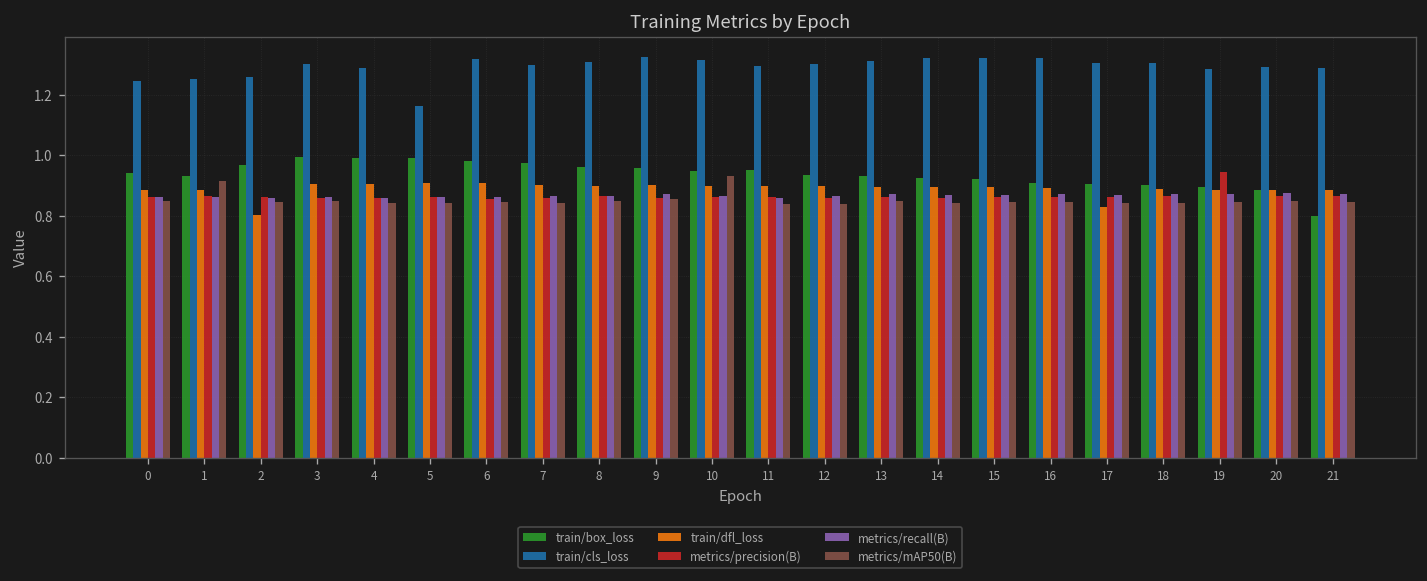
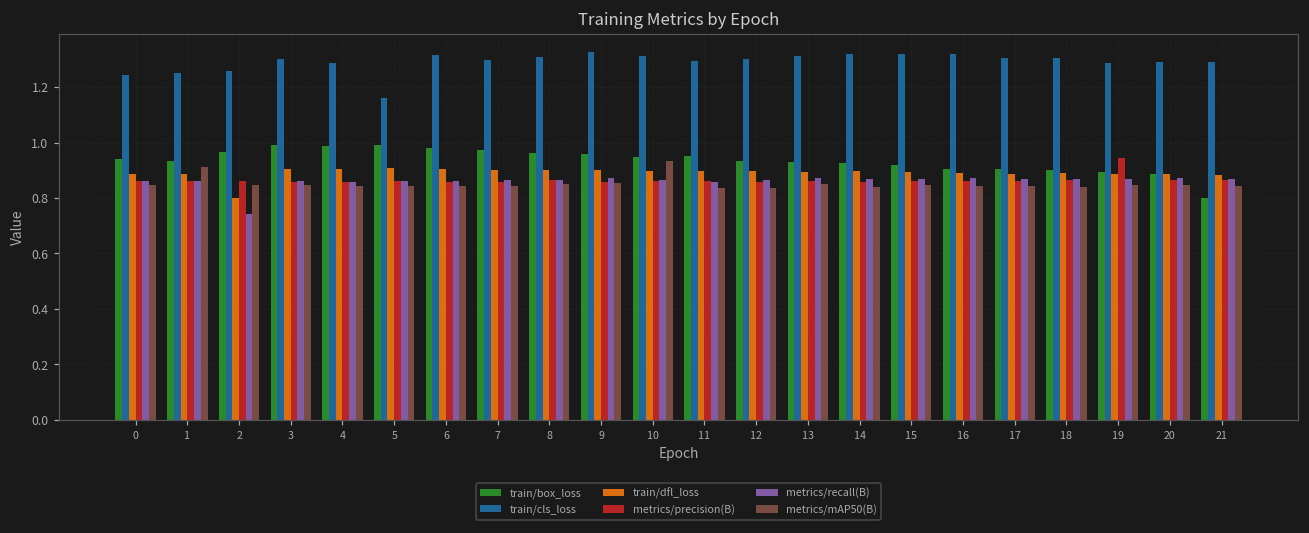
  {
    "train/box_loss": {
      "0": 0.94,
      "1": 0.93,
      "2": 0.97,
      "3": 0.99,
      "4": 0.99,
      "5": 0.99,
      "6": 0.98,
      "7": 0.97,
      "8": 0.96,
      "9": 0.96,
      "10": 0.95,
      "11": 0.95,
      "12": 0.93,
      "13": 0.93,
      "14": 0.93,
      "15": 0.92,
      "16": 0.91,
      "17": 0.90,
      "18": 0.90,
      "19": 0.89,
      "20": 0.89,
      "21": 0.80
    },
    "train/cls_loss": {
      "0": 1.24,
      "1": 1.25,
      "2": 1.26,
      "3": 1.30,
      "4": 1.29,
      "5": 1.16,
      "6": 1.32,
      "7": 1.30,
      "8": 1.31,
      "9": 1.32,
      "10": 1.31,
      "11": 1.29,
      "12": 1.30,
      "13": 1.31,
      "14": 1.32,
      "15": 1.32,
      "16": 1.32,
      "17": 1.30,
      "18": 1.30,
      "19": 1.29,
      "20": 1.29,
      "21": 1.29
    },
    "train/dfl_loss": {
      "0": 0.89,
      "1": 0.88,
      "2": 0.80,
      "3": 0.90,
      "4": 0.90,
      "5": 0.91,
      "6": 0.91,
      "7": 0.90,
      "8": 0.90,
      "9": 0.90,
      "10": 0.90,
      "11": 0.90,
      "12": 0.90,
      "13": 0.89,
      "14": 0.90,
      "15": 0.90,
      "16": 0.89,
-     "17": 0.83,
+     "17": 0.89,
      "18": 0.89,
      "19": 0.89,
      "20": 0.89,
      "21": 0.88
    },
    "metrics/precision(B)": {
      "0": 0.86,
      "1": 0.86,
      "2": 0.86,
      "3": 0.86,
      "4": 0.86,
      "5": 0.86,
      "6": 0.86,
      "7": 0.86,
      "8": 0.86,
      "9": 0.86,
      "10": 0.86,
      "11": 0.86,
      "12": 0.86,
      "13": 0.86,
      "14": 0.86,
      "15": 0.86,
      "16": 0.86,
      "17": 0.86,
      "18": 0.86,
      "19": 0.94,
      "20": 0.87,
      "21": 0.86
    },
    "metrics/recall(B)": {
      "0": 0.86,
      "1": 0.86,
-     "2": 0.86,
+     "2": 0.74,
      "3": 0.86,
      "4": 0.86,
      "5": 0.86,
      "6": 0.86,
      "7": 0.86,
      "8": 0.87,
      "9": 0.87,
      "10": 0.87,
      "11": 0.86,
      "12": 0.87,
      "13": 0.87,
      "14": 0.87,
      "15": 0.87,
      "16": 0.87,
      "17": 0.87,
      "18": 0.87,
      "19": 0.87,
      "20": 0.87,
      "21": 0.87
    },
    "metrics/mAP50(B)": {
      "0": 0.85,
      "1": 0.91,
      "2": 0.85,
      "3": 0.85,
      "4": 0.84,
      "5": 0.84,
      "6": 0.84,
      "7": 0.84,
      "8": 0.85,
      "9": 0.85,
      "10": 0.93,
      "11": 0.84,
      "12": 0.84,
      "13": 0.85,
      "14": 0.84,
      "15": 0.85,
      "16": 0.84,
      "17": 0.84,
      "18": 0.84,
      "19": 0.85,
      "20": 0.85,
      "21": 0.84
    }
  }
